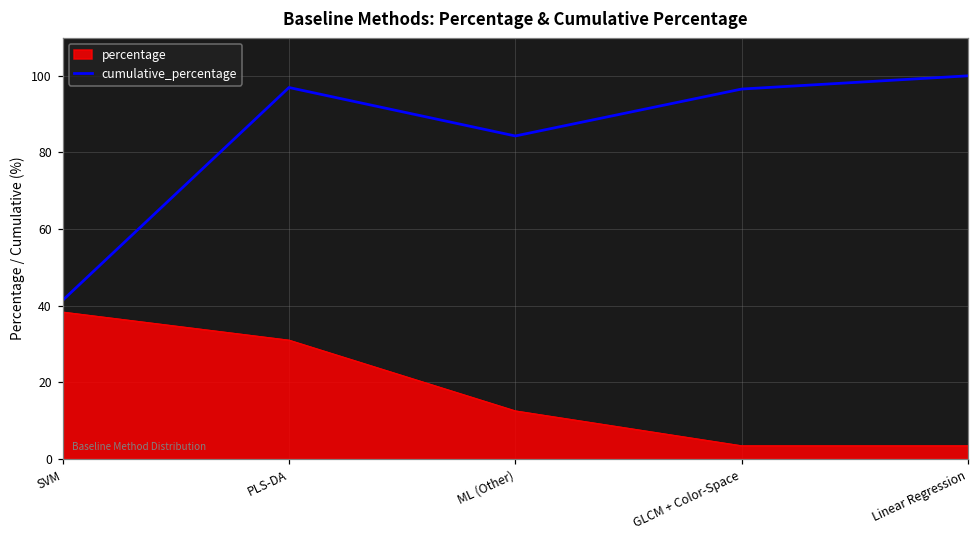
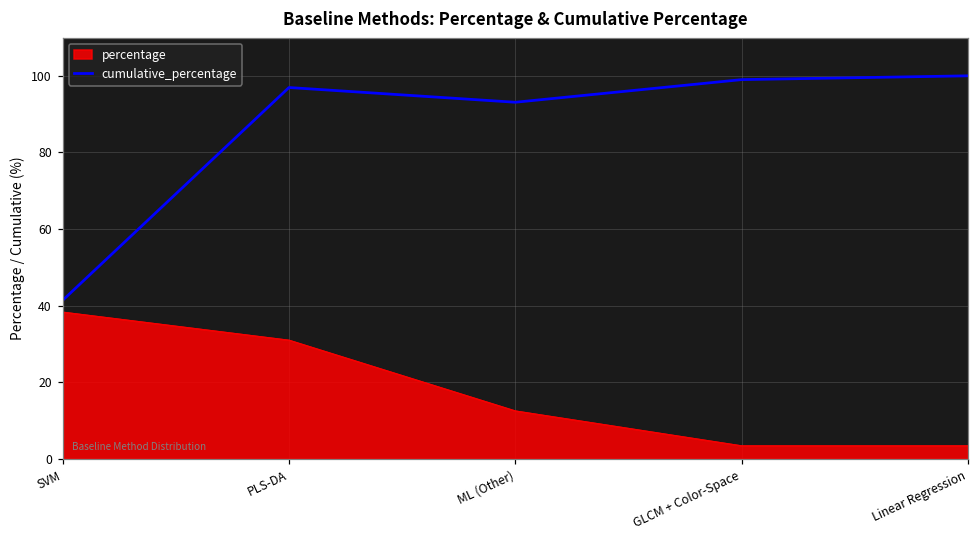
  {
    "percentage": {
      "SVM": 38,
      "PLS-DA": 31,
      "ML (Other)": 13,
      "GLCM + Color-Space": 3,
      "Linear Regression": 3
    },
    "cumulative_percentage": {
      "SVM": 41,
      "PLS-DA": 97,
-     "ML (Other)": 84,
-     "GLCM + Color-Space": 97,
+     "ML (Other)": 93,
+     "GLCM + Color-Space": 99,
      "Linear Regression": 100
    }
  }
